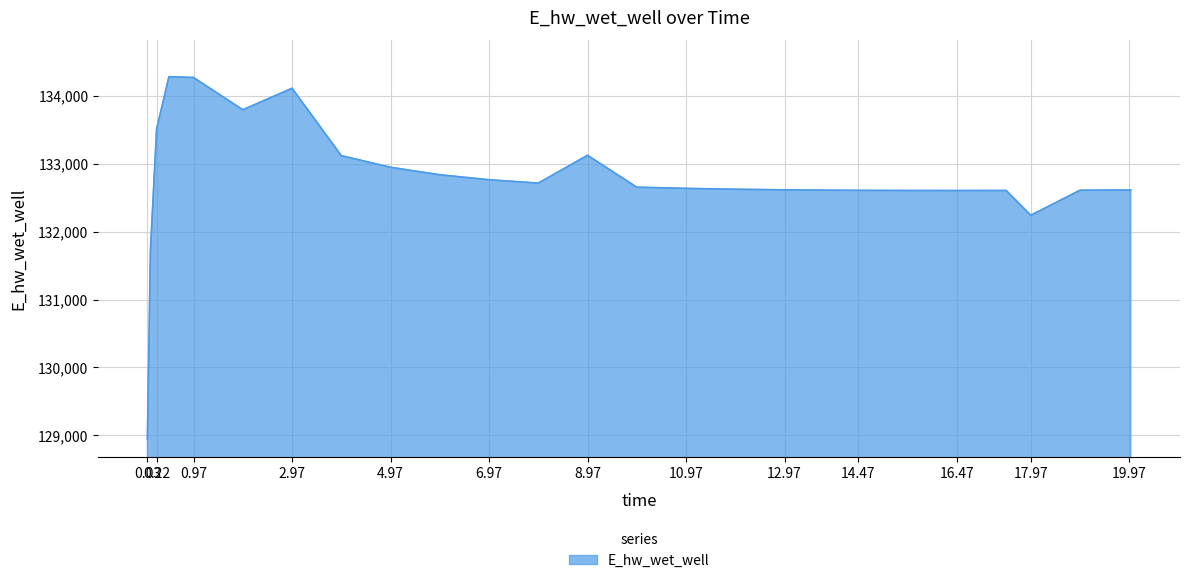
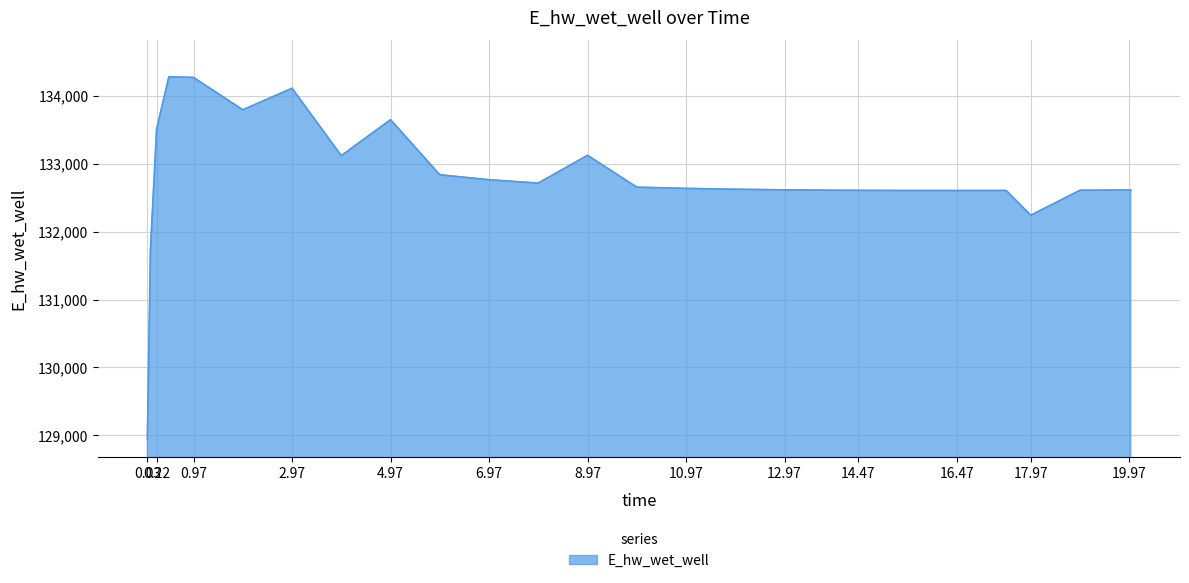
  {
    "0.97": "134,300",
    "2.97": "134,100",
-   "4.97": "132,900",
+   "4.97": "133,600",
    "6.97": "132,800",
    "8.97": "133,100",
    "10.97": "132,600",
    "12.97": "132,600",
    "14.47": "132,600",
    "16.47": "132,600",
    "17.97": "132,200",
    "19.97": "132,600"
  }
